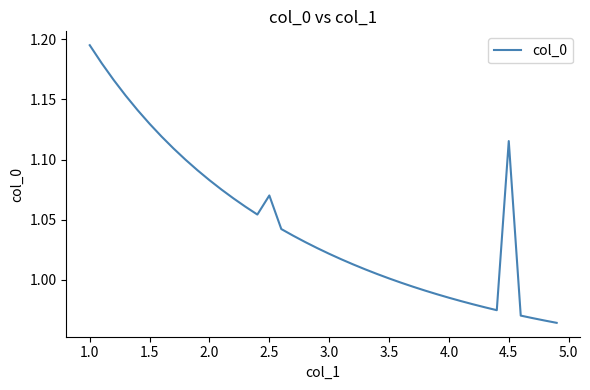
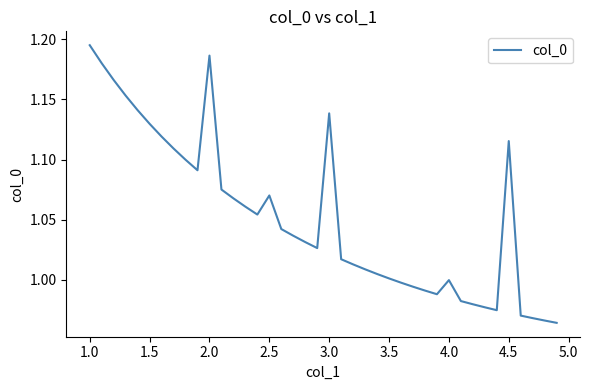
  {
    "1.0": 1.195,
    "1.5": 1.130,
-   "2.0": 1.083,
+   "2.0": 1.186,
    "2.5": 1.070,
-   "3.0": 1.022,
+   "3.0": 1.138,
    "3.5": 1.001,
-   "4.0": 0.985,
+   "4.0": 1.000,
    "4.5": 1.115
  }
